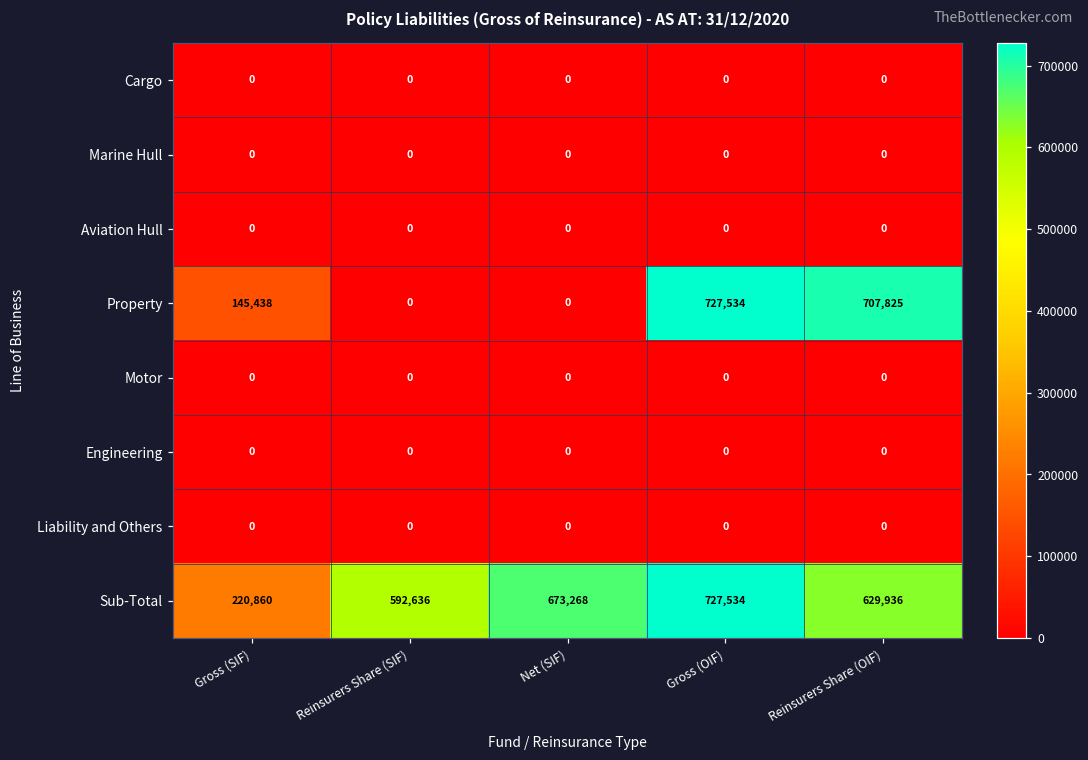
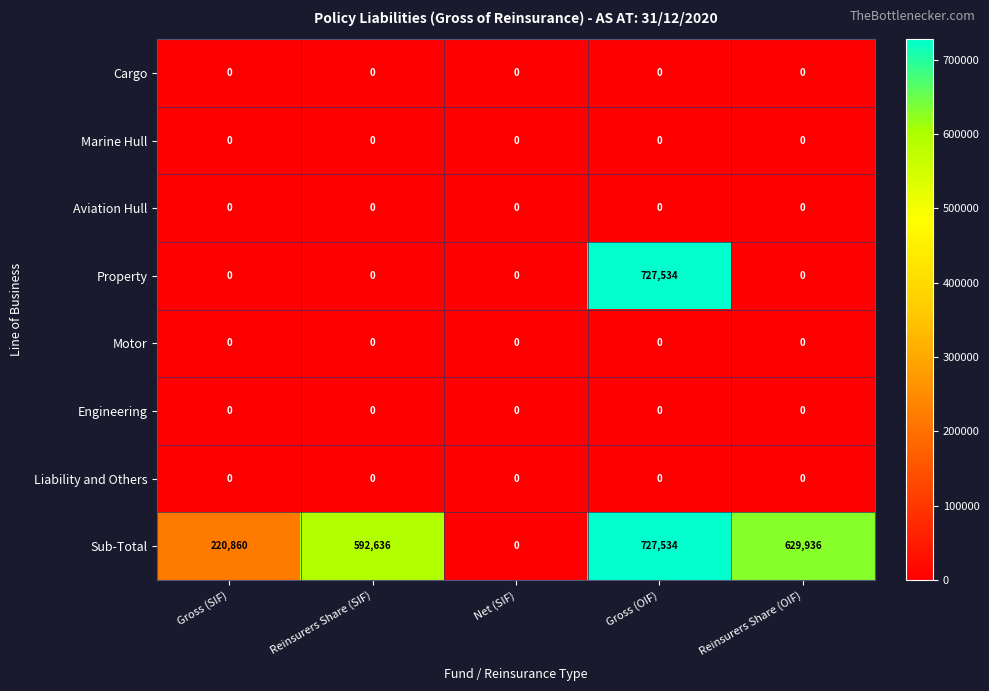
  {
    "Cargo": {
      "Gross (SIF)": "0",
      "Reinsurers Share (SIF)": "0",
      "Net (SIF)": "0",
      "Gross (OIF)": "0",
      "Reinsurers Share (OIF)": "0"
    },
    "Marine Hull": {
      "Gross (SIF)": "0",
      "Reinsurers Share (SIF)": "0",
      "Net (SIF)": "0",
      "Gross (OIF)": "0",
      "Reinsurers Share (OIF)": "0"
    },
    "Aviation Hull": {
      "Gross (SIF)": "0",
      "Reinsurers Share (SIF)": "0",
      "Net (SIF)": "0",
      "Gross (OIF)": "0",
      "Reinsurers Share (OIF)": "0"
    },
    "Property": {
-     "Gross (SIF)": "145,438",
+     "Gross (SIF)": "0",
      "Reinsurers Share (SIF)": "0",
      "Net (SIF)": "0",
      "Gross (OIF)": "727,534",
-     "Reinsurers Share (OIF)": "707,825"
+     "Reinsurers Share (OIF)": "0"
    },
    "Motor": {
      "Gross (SIF)": "0",
      "Reinsurers Share (SIF)": "0",
      "Net (SIF)": "0",
      "Gross (OIF)": "0",
      "Reinsurers Share (OIF)": "0"
    },
    "Engineering": {
      "Gross (SIF)": "0",
      "Reinsurers Share (SIF)": "0",
      "Net (SIF)": "0",
      "Gross (OIF)": "0",
      "Reinsurers Share (OIF)": "0"
    },
    "Liability and Others": {
      "Gross (SIF)": "0",
      "Reinsurers Share (SIF)": "0",
      "Net (SIF)": "0",
      "Gross (OIF)": "0",
      "Reinsurers Share (OIF)": "0"
    },
    "Sub-Total": {
      "Gross (SIF)": "220,860",
      "Reinsurers Share (SIF)": "592,636",
-     "Net (SIF)": "673,268",
+     "Net (SIF)": "0",
      "Gross (OIF)": "727,534",
      "Reinsurers Share (OIF)": "629,936"
    }
  }
